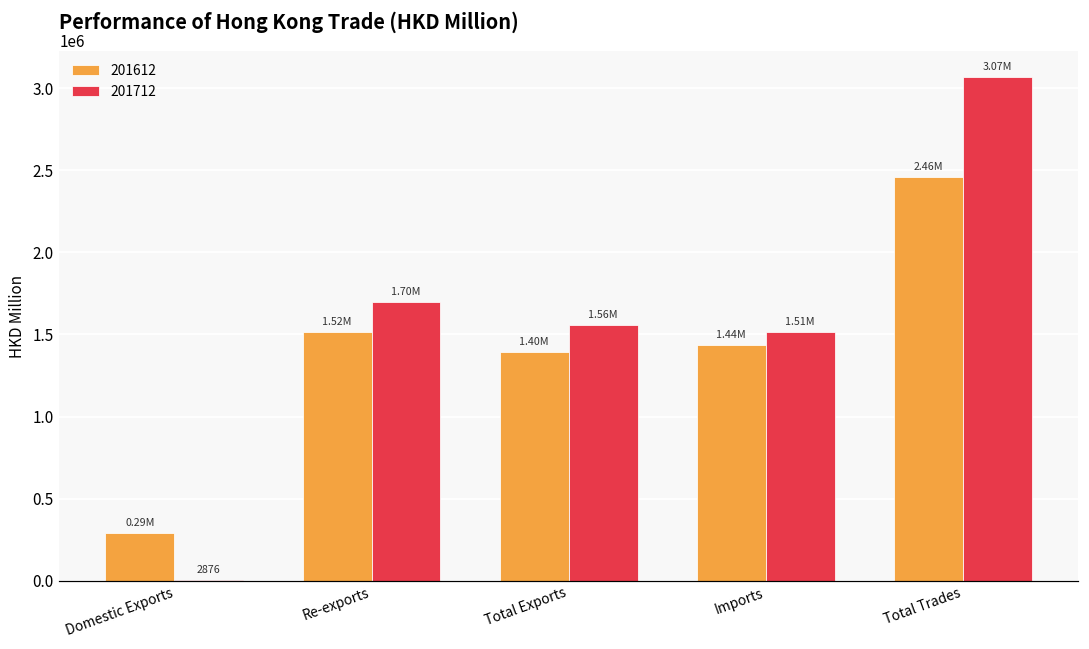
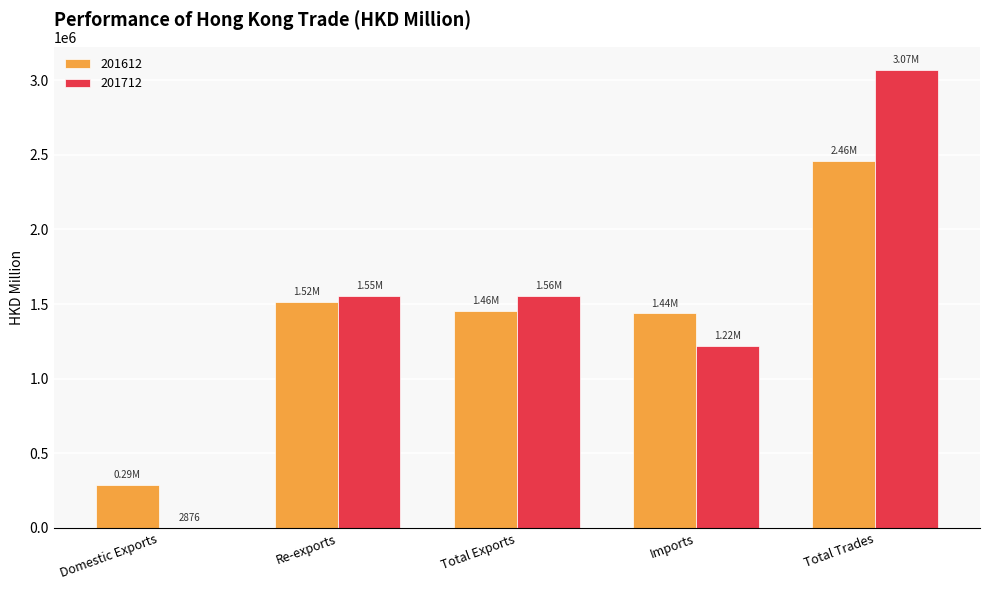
  {
    "201612": {
      "Domestic Exports": "0.29M",
      "Re-exports": "1.52M",
-     "Total Exports": "1.40M",
+     "Total Exports": "1.46M",
      "Imports": "1.44M",
      "Total Trades": "2.46M"
    },
    "201712": {
      "Domestic Exports": "2876",
-     "Re-exports": "1.70M",
+     "Re-exports": "1.55M",
      "Total Exports": "1.56M",
-     "Imports": "1.51M",
+     "Imports": "1.22M",
      "Total Trades": "3.07M"
    }
  }
